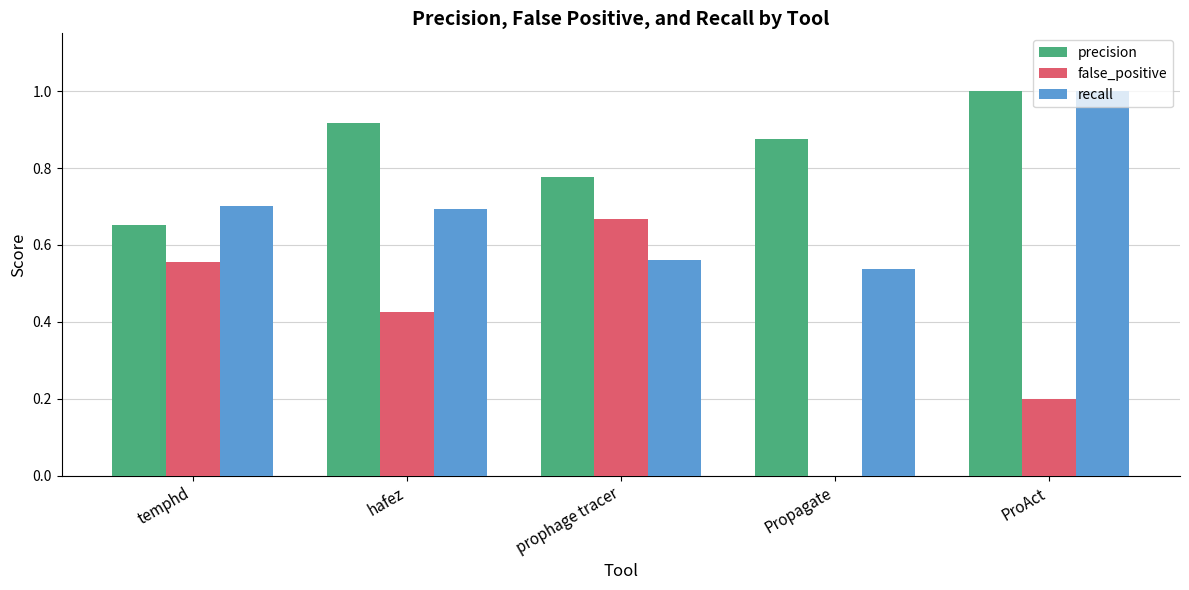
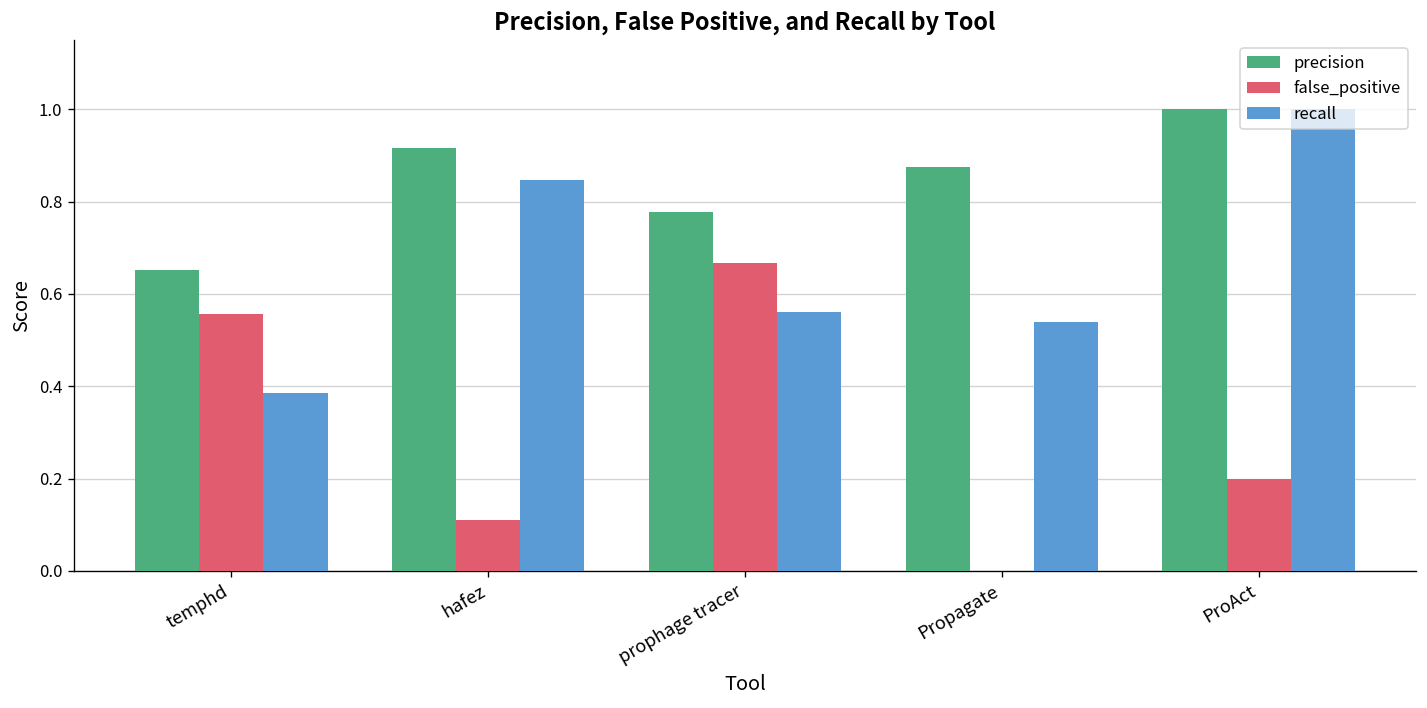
  {
    "precision": {
      "temphd": 0.65,
      "hafez": 0.92,
      "prophage tracer": 0.78,
      "Propagate": 0.88,
      "ProAct": 1.00
    },
    "false_positive": {
      "temphd": 0.56,
-     "hafez": 0.43,
+     "hafez": 0.11,
      "prophage tracer": 0.67,
      "Propagate": 0.00,
      "ProAct": 0.20
    },
    "recall": {
-     "temphd": 0.70,
-     "hafez": 0.69,
+     "temphd": 0.38,
+     "hafez": 0.85,
      "prophage tracer": 0.56,
      "Propagate": 0.54
    }
  }
